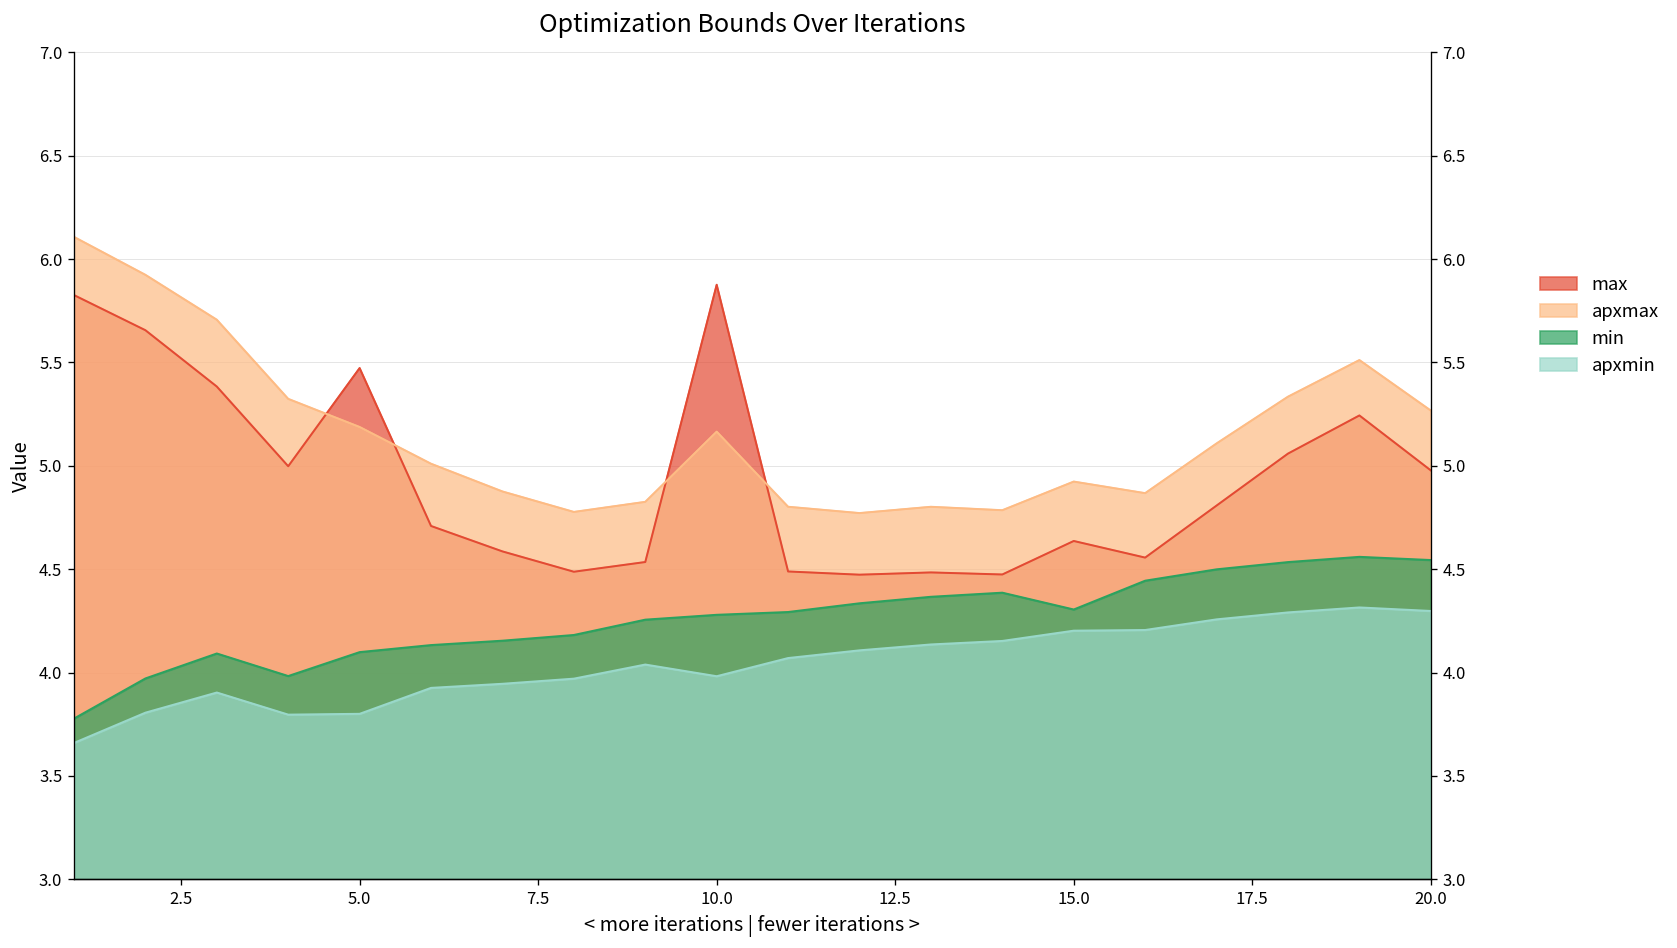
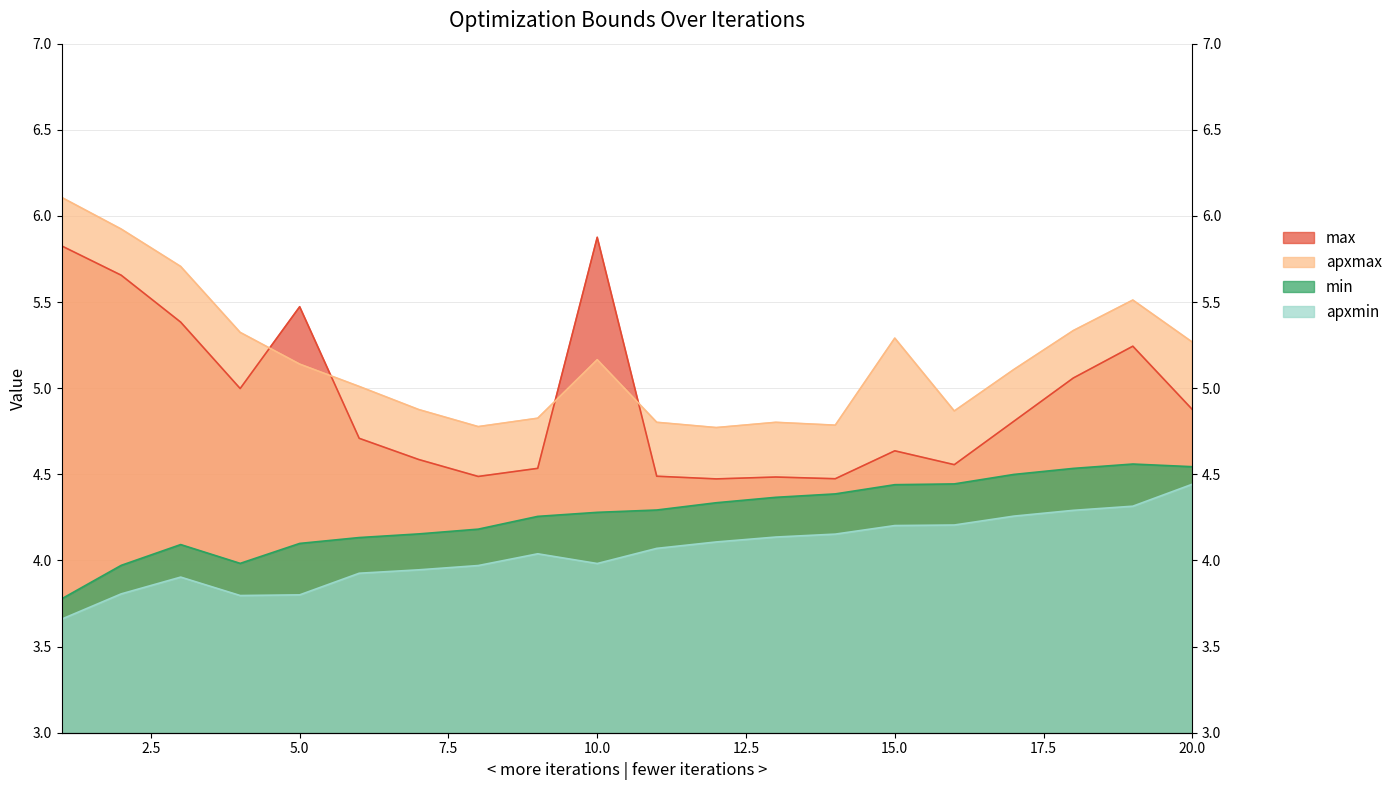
  {
    "max": {
      "5.0": 5.47,
      "10.0": 5.88,
      "15.0": 4.64,
-     "20.0": 4.98
+     "20.0": 4.88
    },
    "apxmax": {
-     "5.0": 5.19,
+     "5.0": 5.14,
      "10.0": 5.17,
-     "15.0": 4.92,
+     "15.0": 5.29,
      "20.0": 5.27
    },
    "min": {
      "5.0": 4.10,
      "10.0": 4.28,
-     "15.0": 4.30,
+     "15.0": 4.44,
      "20.0": 4.54
    },
    "apxmin": {
      "5.0": 3.80,
      "10.0": 3.98,
      "15.0": 4.20,
-     "20.0": 4.30
+     "20.0": 4.44
    }
  }
